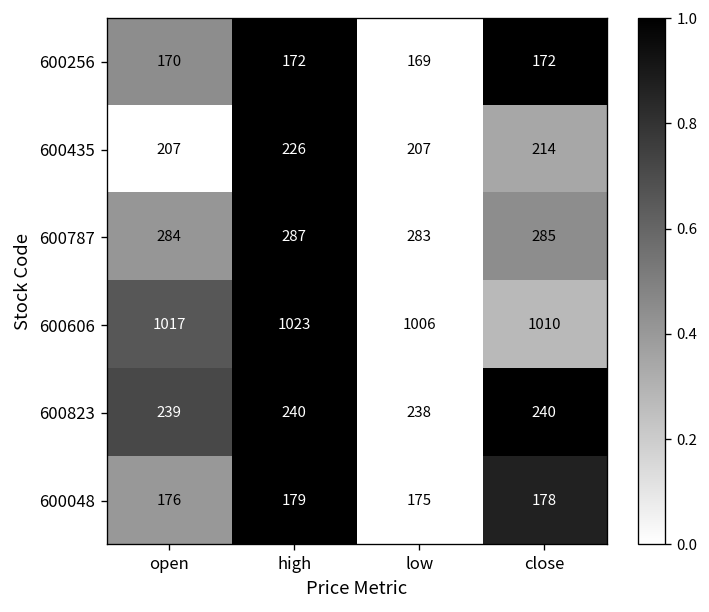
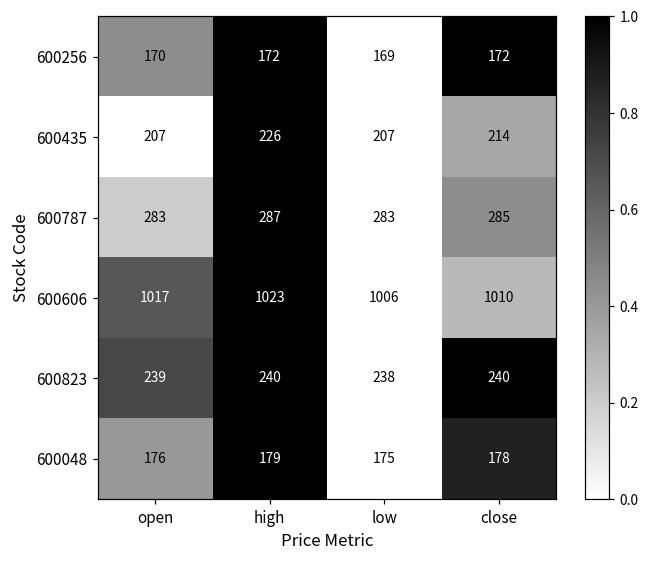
  {
    "600256": {
      "open": 170,
      "high": 172,
      "low": 169,
      "close": 172
    },
    "600435": {
      "open": 207,
      "high": 226,
      "low": 207,
      "close": 214
    },
    "600787": {
-     "open": 284,
+     "open": 283,
      "high": 287,
      "low": 283,
      "close": 285
    },
    "600606": {
      "open": 1017,
      "high": 1023,
      "low": 1006,
      "close": 1010
    },
    "600823": {
      "open": 239,
      "high": 240,
      "low": 238,
      "close": 240
    },
    "600048": {
      "open": 176,
      "high": 179,
      "low": 175,
      "close": 178
    }
  }
